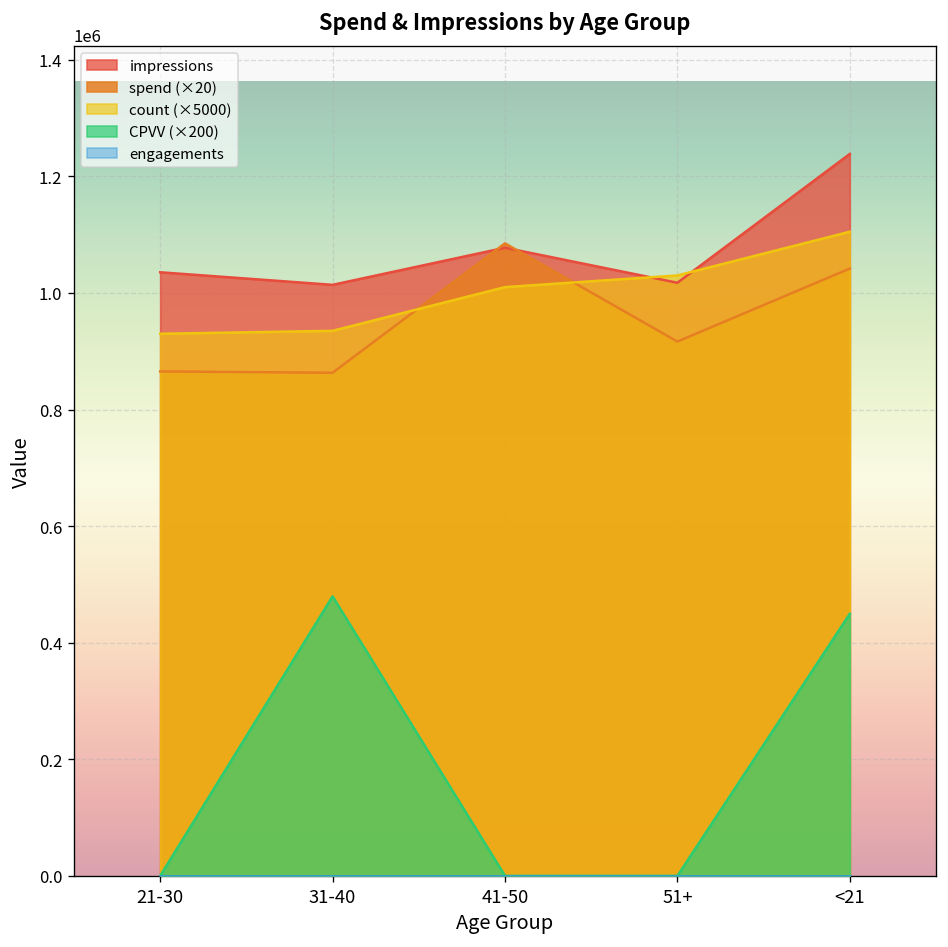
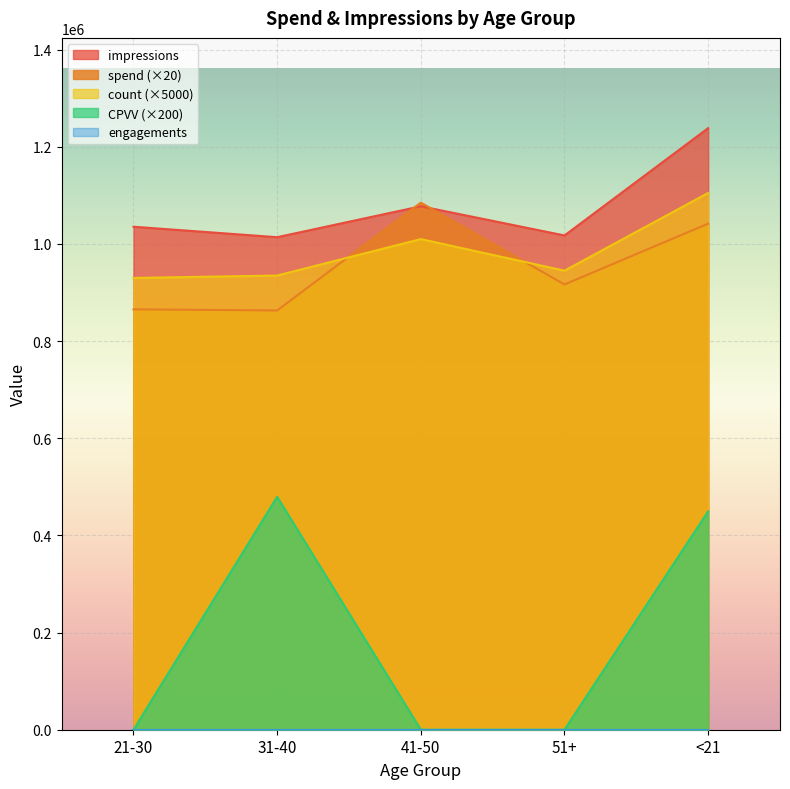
  {
    "count (×5000)": {
      "21-30": 930000,
      "31-40": 940000,
      "41-50": 1010000,
-     "51+": 1030000,
+     "51+": 950000,
      "<21": 1110000
    },
    "CPVV (×200)": {
      "31-40": 480000,
      "<21": 450000
    },
    "engagements": {
      "31-40": 0,
      "<21": 0
    }
  }
